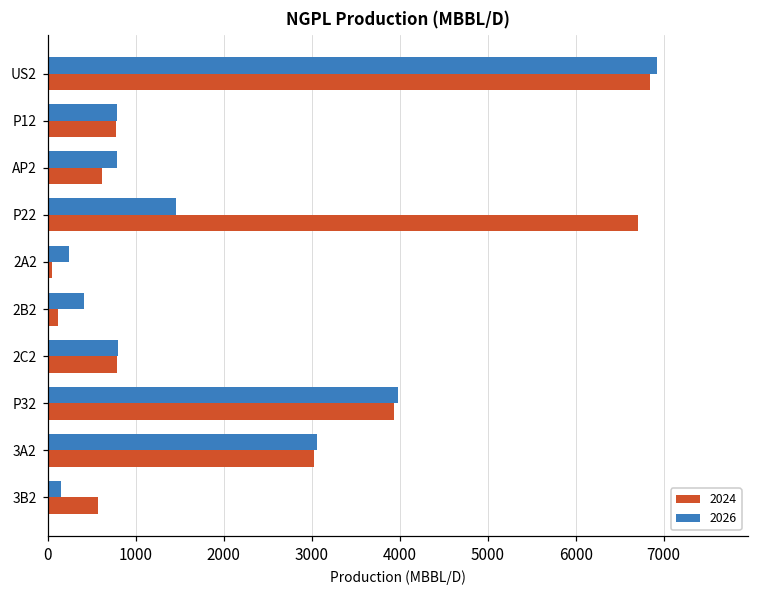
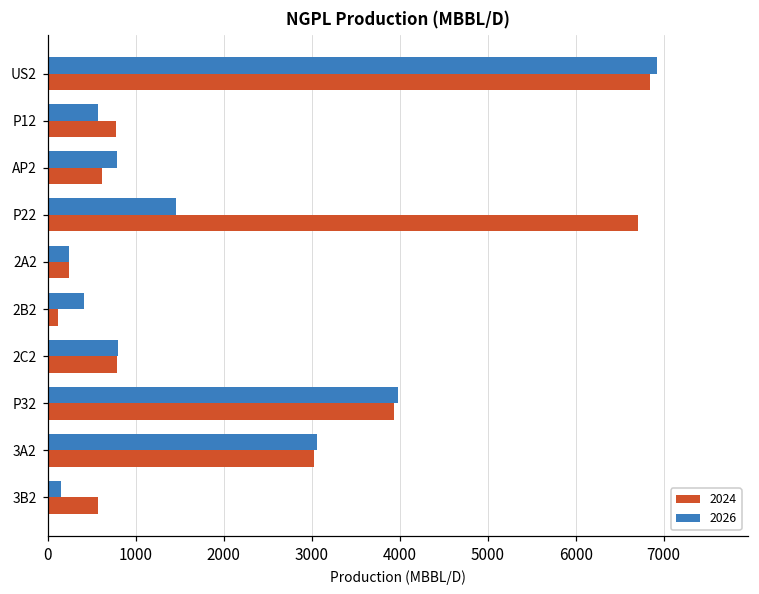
  {
    "2024": {
      "US2": 6800,
      "P12": 800,
      "AP2": 600,
      "P22": 6700,
-     "2A2": 100,
+     "2A2": 200,
      "2B2": 100,
      "2C2": 800,
      "P32": 3900,
      "3A2": 3000,
      "3B2": 600
    },
    "2026": {
      "US2": 6900,
-     "P12": 800,
+     "P12": 600,
      "AP2": 800,
      "P22": 1500,
      "2A2": 200,
      "2B2": 400,
      "2C2": 800,
      "P32": 4000,
      "3A2": 3100,
      "3B2": 100
    }
  }
